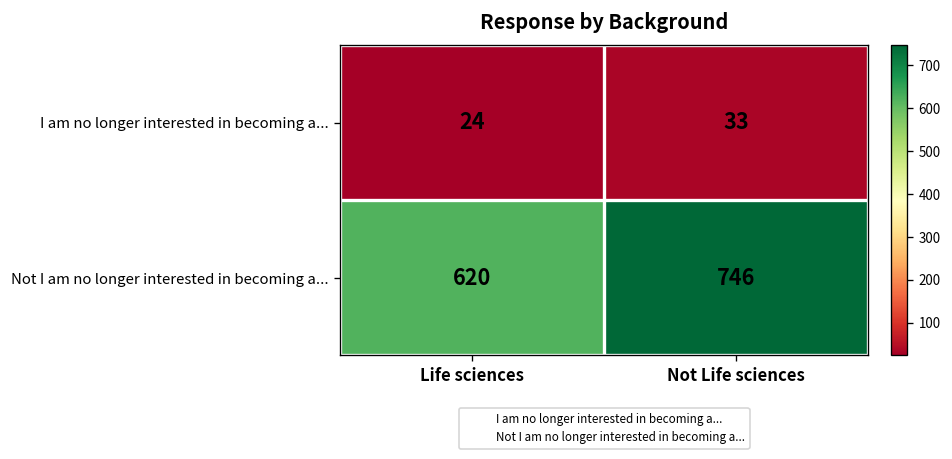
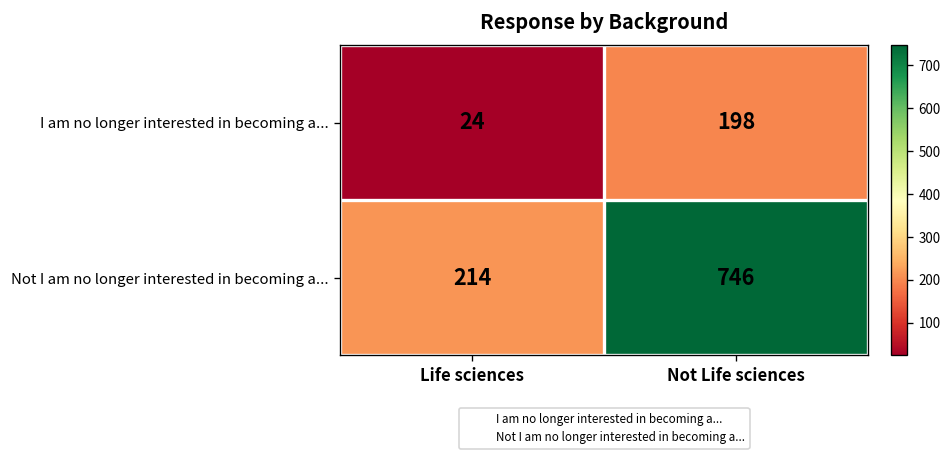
  {
    "I am no longer interested in becoming a...": {
      "Life sciences": 24,
-     "Not Life sciences": 33
+     "Not Life sciences": 198
    },
    "Not I am no longer interested in becoming a...": {
-     "Life sciences": 620,
+     "Life sciences": 214,
      "Not Life sciences": 746
    }
  }
